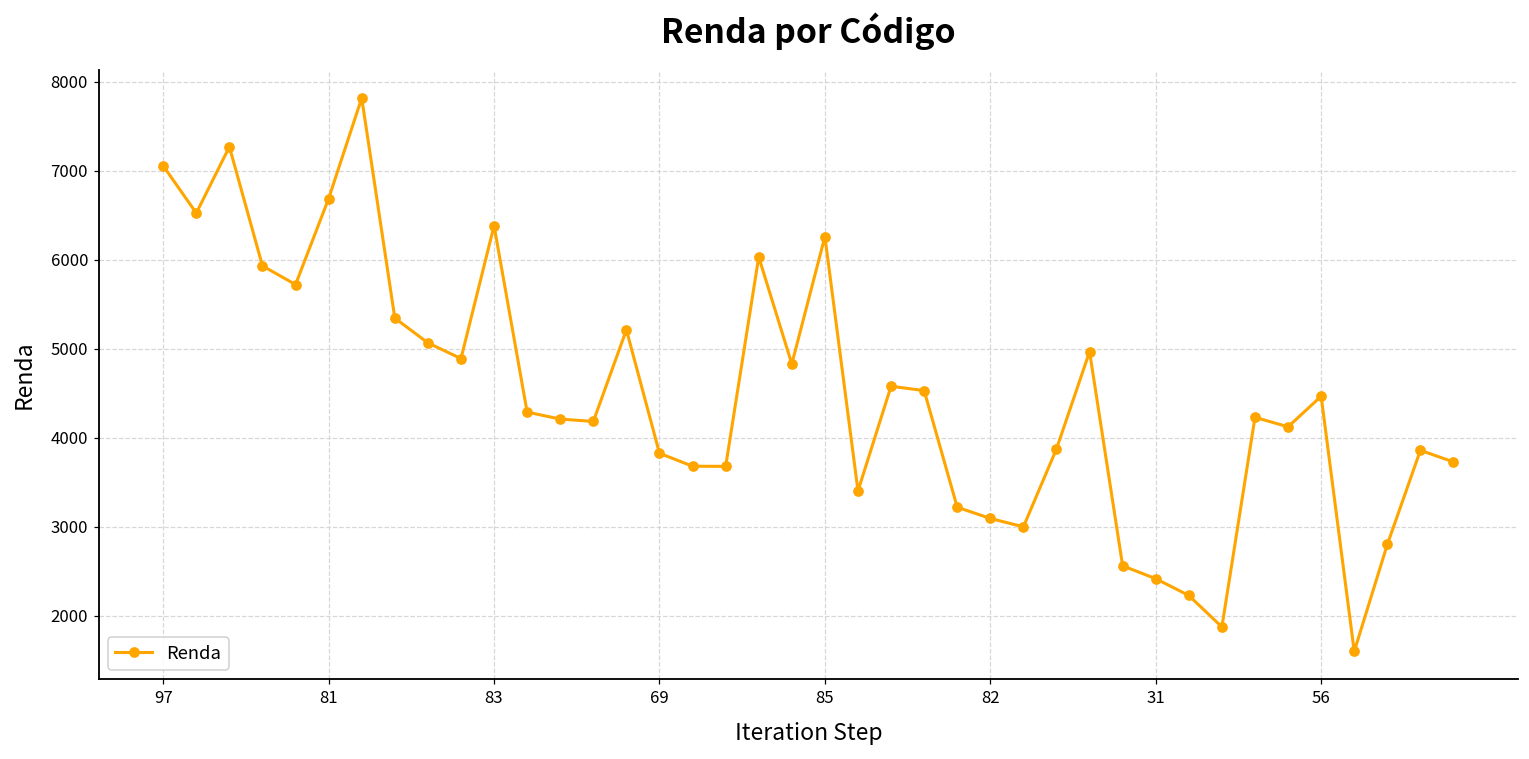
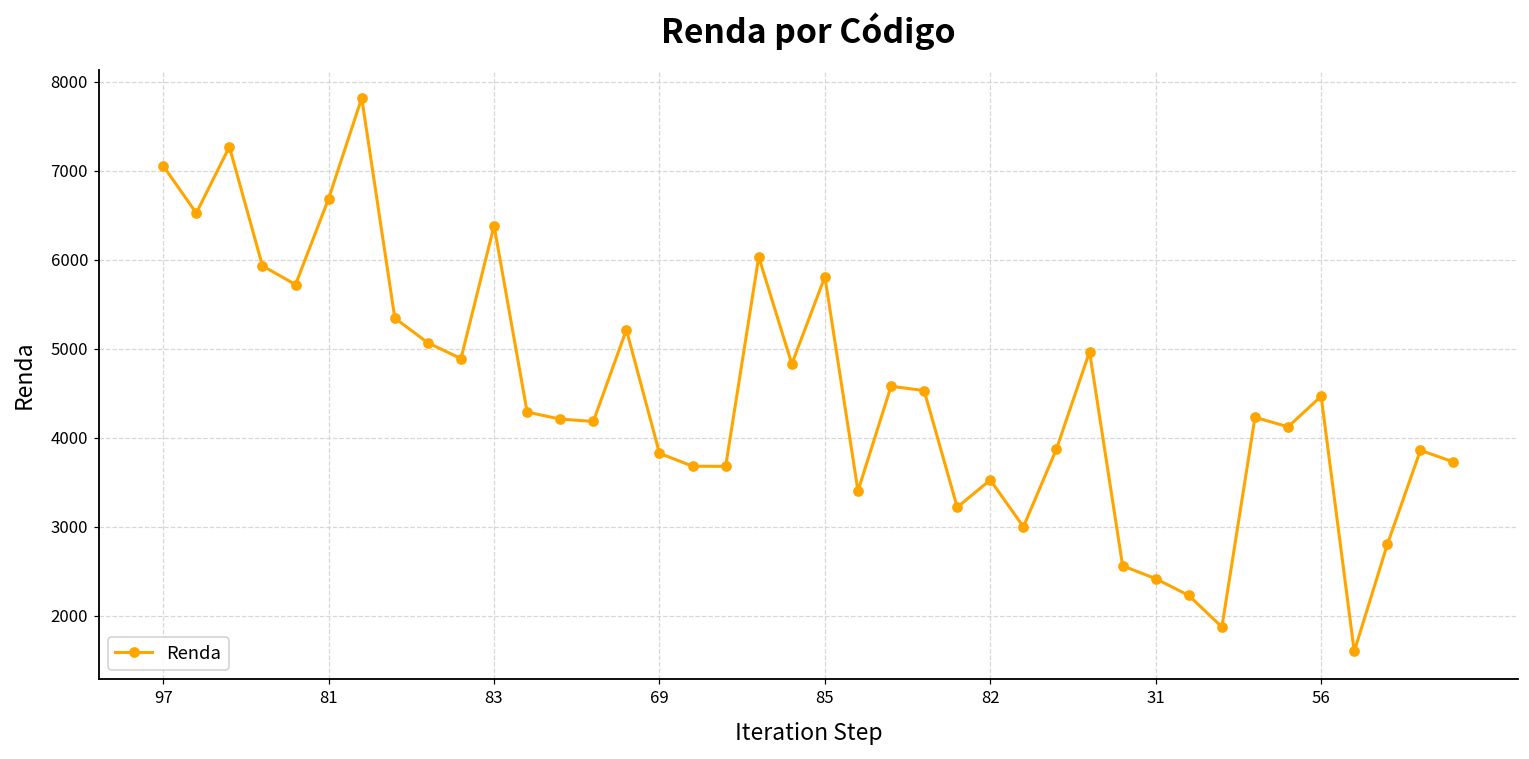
  {
    "97": 7100,
    "81": 6700,
    "83": 6400,
    "69": 3800,
-   "85": 6300,
-   "82": 3100,
+   "85": 5800,
+   "82": 3500,
    "56": 4500
  }
